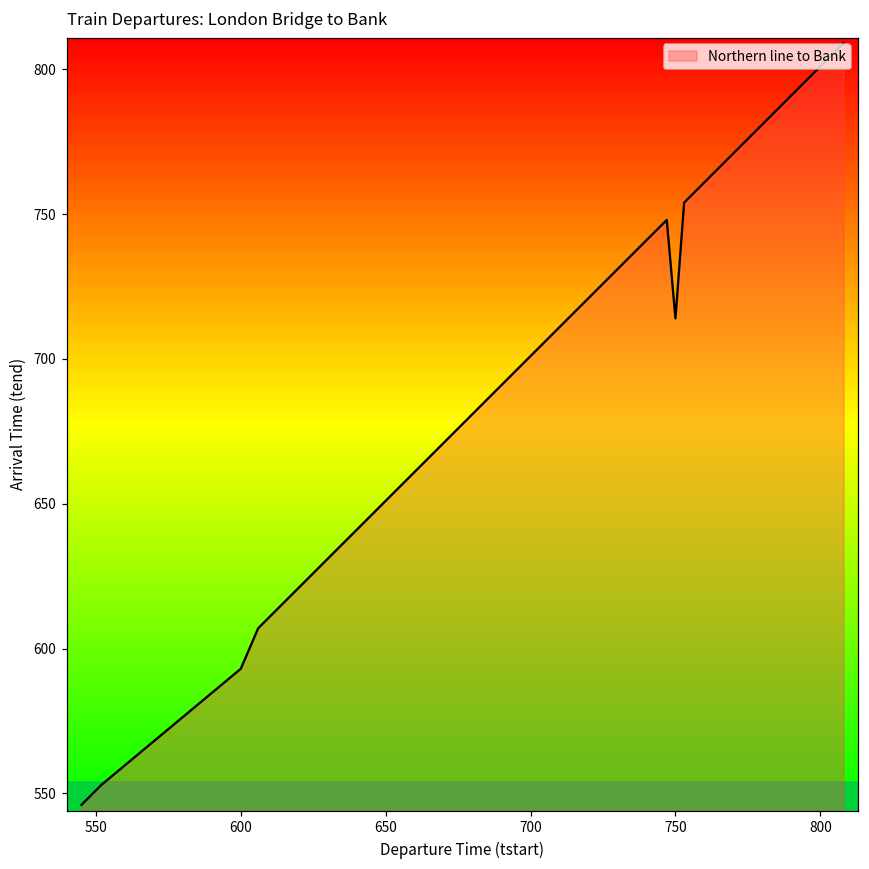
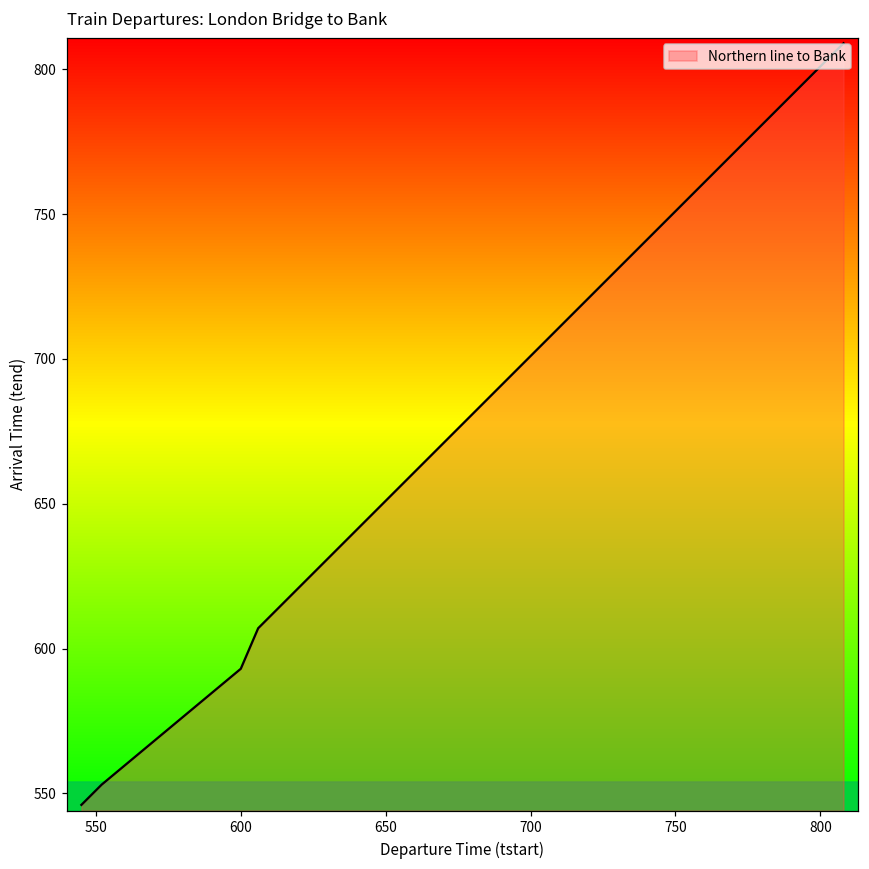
  {
    "600": 593,
-   "750": 714
+   "750": 751
  }
